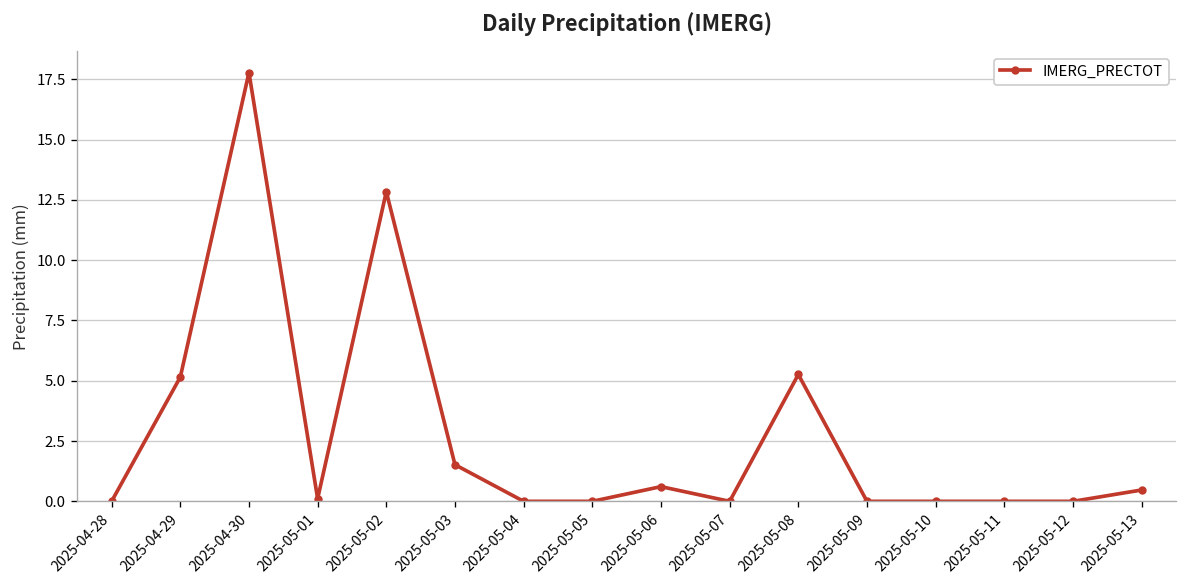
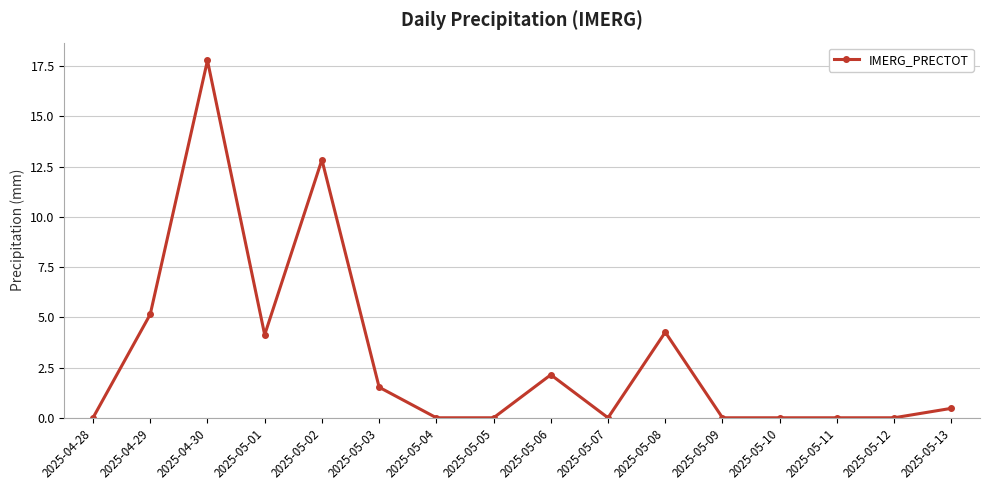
  {
    "2025-04-28": 0.0,
    "2025-04-29": 5.2,
    "2025-04-30": 17.8,
-   "2025-05-01": 0.1,
+   "2025-05-01": 4.1,
    "2025-05-02": 12.8,
    "2025-05-03": 1.5,
    "2025-05-04": 0.0,
    "2025-05-05": 0.0,
-   "2025-05-06": 0.6,
+   "2025-05-06": 2.1,
    "2025-05-07": 0.0,
-   "2025-05-08": 5.3,
+   "2025-05-08": 4.3,
    "2025-05-09": 0.0,
    "2025-05-10": 0.0,
    "2025-05-11": 0.0,
    "2025-05-12": 0.0,
    "2025-05-13": 0.5
  }
